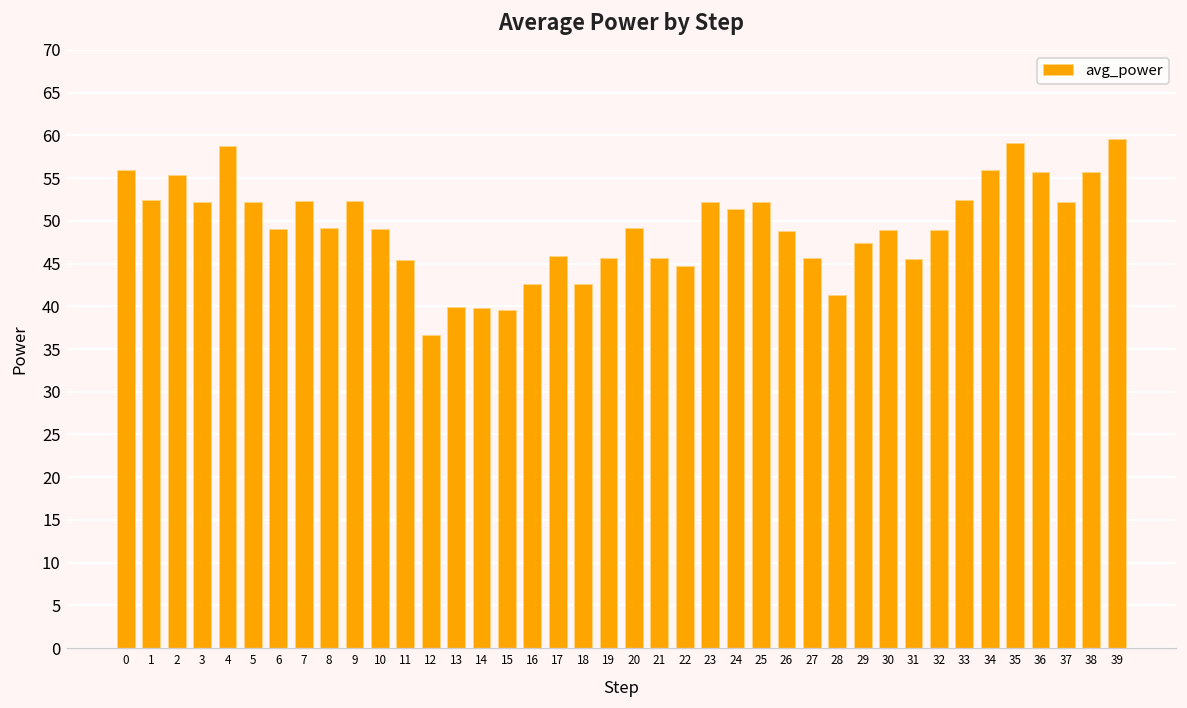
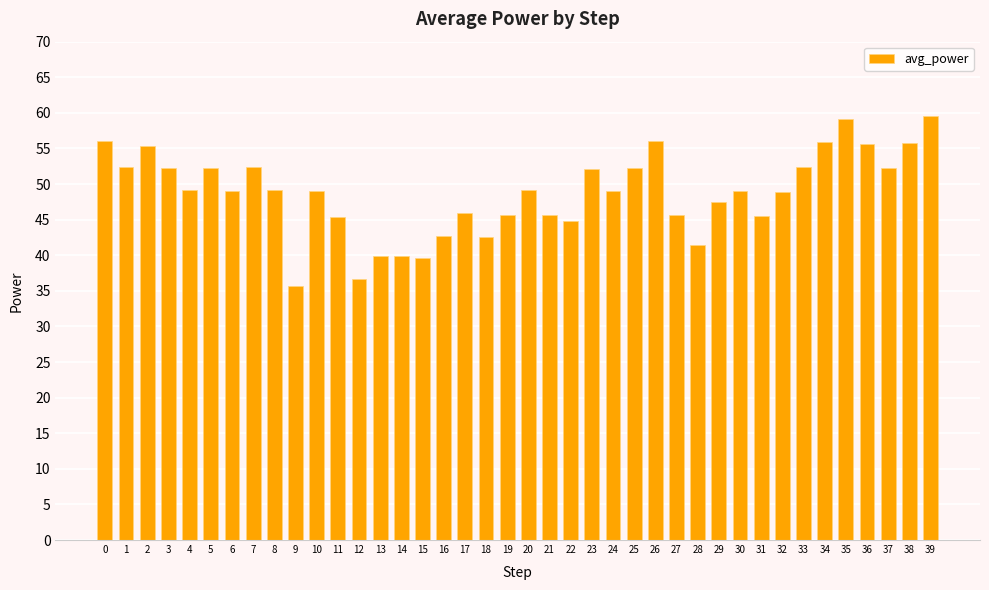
  {
    "0": 56,
    "1": 52,
    "2": 55,
    "3": 52,
-   "4": 59,
+   "4": 49,
    "5": 52,
    "6": 49,
    "7": 52,
    "8": 49,
-   "9": 52,
+   "9": 36,
    "10": 49,
    "11": 45,
    "12": 37,
    "13": 40,
    "14": 40,
    "15": 40,
    "16": 43,
    "17": 46,
    "18": 43,
    "19": 46,
    "20": 49,
    "21": 46,
    "22": 45,
    "23": 52,
-   "24": 51,
+   "24": 49,
    "25": 52,
-   "26": 49,
+   "26": 56,
    "27": 46,
    "28": 41,
    "29": 47,
    "30": 49,
    "31": 46,
    "32": 49,
    "33": 52,
    "34": 56,
    "35": 59,
    "36": 56,
    "37": 52,
    "38": 56,
    "39": 60
  }
